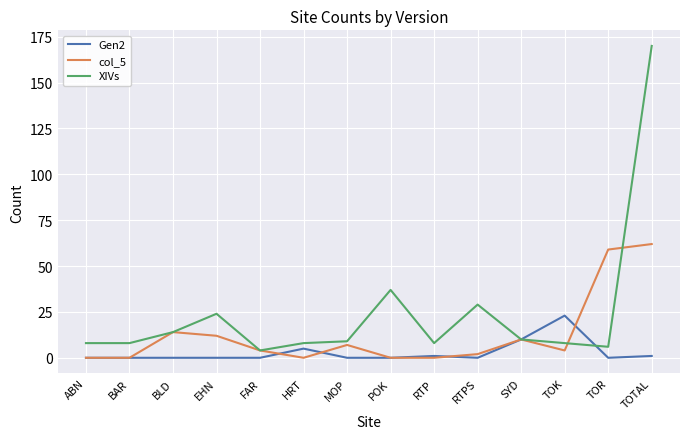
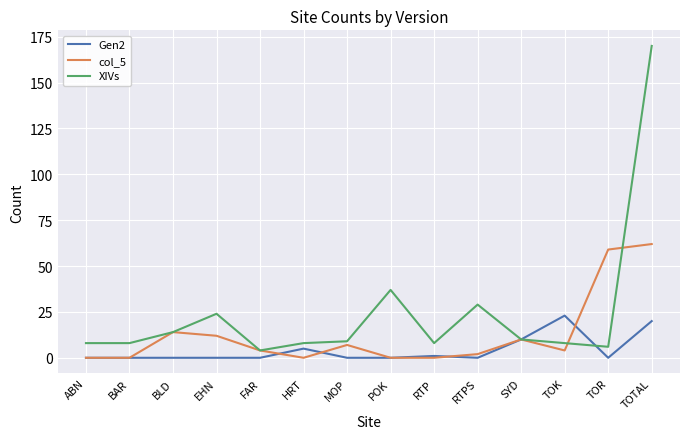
  {
    "Gen2": {
      "BLD": 0,
      "EHN": 0,
      "FAR": 0,
      "HRT": 5,
      "MOP": 0,
      "RTPS": 0,
      "TOK": 23,
      "TOR": 0,
-     "TOTAL": 1
+     "TOTAL": 20
    },
    "col_5": {
      "EHN": 12,
      "HRT": 0,
      "MOP": 7,
      "RTPS": 2,
      "TOK": 4,
      "TOR": 59,
      "TOTAL": 62
    },
    "XIVs": {
      "ABN": 8,
      "BAR": 8,
      "EHN": 24,
      "HRT": 8,
      "MOP": 9,
      "POK": 37,
      "RTP": 8,
      "RTPS": 29,
      "TOK": 8,
      "TOR": 6,
      "TOTAL": 170
    }
  }
